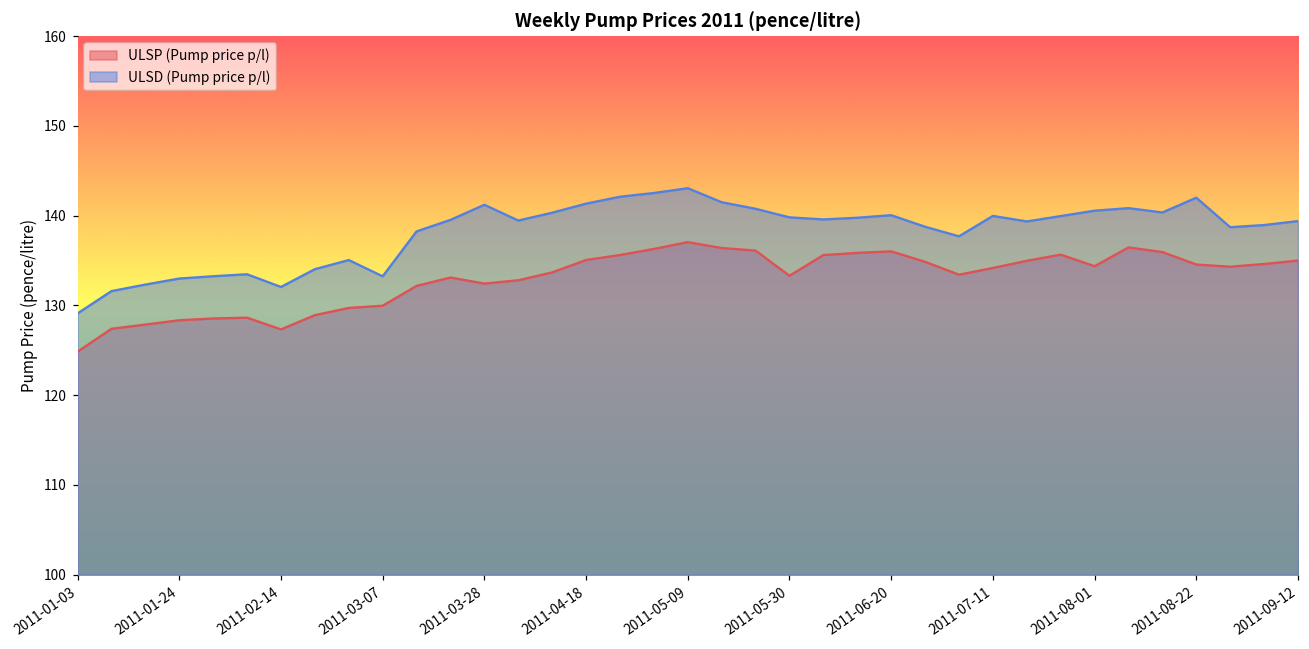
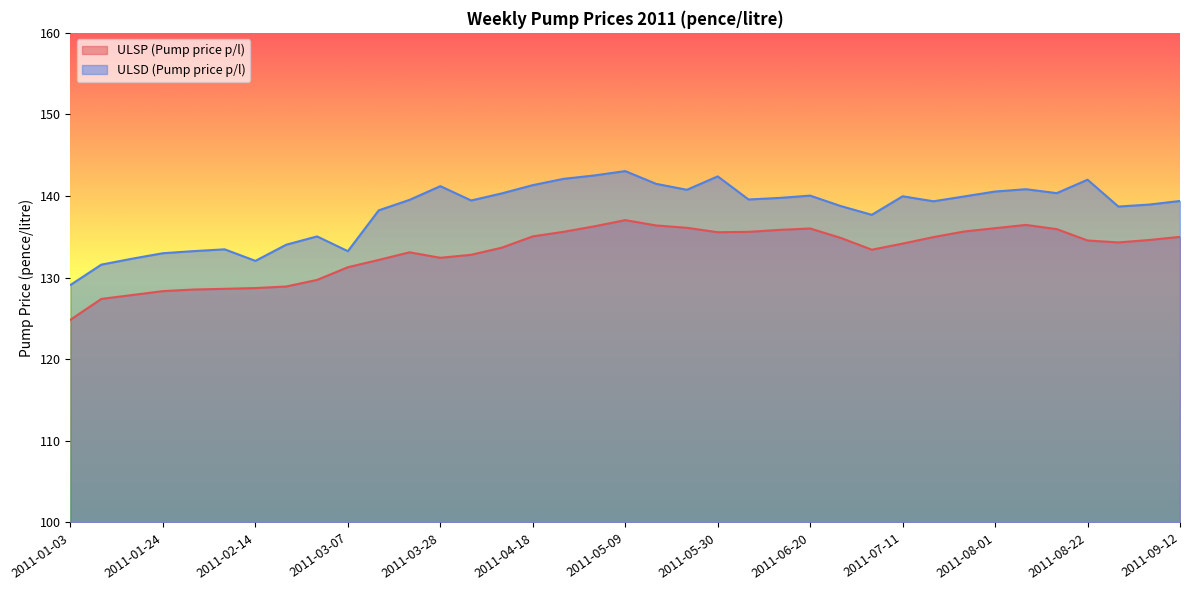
  {
    "ULSP (Pump price p/l)": {
      "2011-01-03": 125,
      "2011-01-24": 128,
-     "2011-02-14": 127,
-     "2011-03-07": 130,
+     "2011-02-14": 129,
+     "2011-03-07": 131,
      "2011-03-28": 132,
      "2011-04-18": 135,
      "2011-05-09": 137,
-     "2011-05-30": 133,
+     "2011-05-30": 136,
      "2011-06-20": 136,
      "2011-07-11": 134,
-     "2011-08-01": 134,
+     "2011-08-01": 136,
      "2011-08-22": 135,
      "2011-09-12": 135
    },
    "ULSD (Pump price p/l)": {
      "2011-01-03": 129,
      "2011-01-24": 133,
      "2011-02-14": 132,
      "2011-03-07": 133,
      "2011-03-28": 141,
      "2011-04-18": 141,
      "2011-05-09": 143,
-     "2011-05-30": 140,
+     "2011-05-30": 142,
      "2011-06-20": 140,
      "2011-07-11": 140,
      "2011-08-01": 141,
      "2011-08-22": 142,
      "2011-09-12": 139
    }
  }
